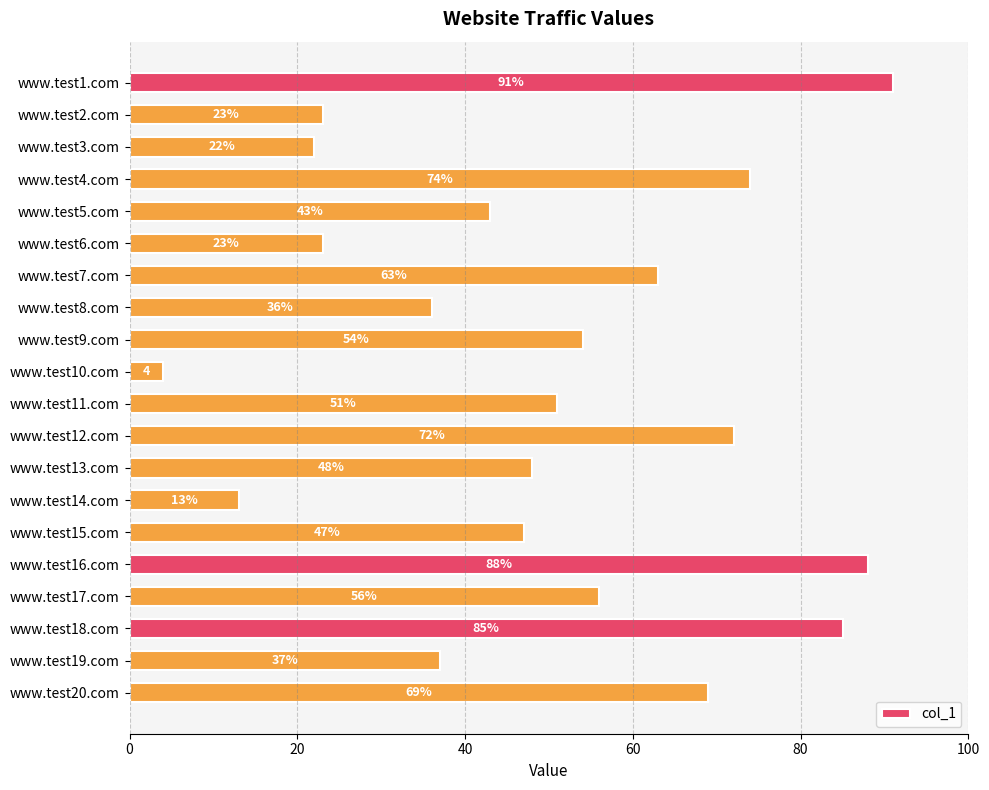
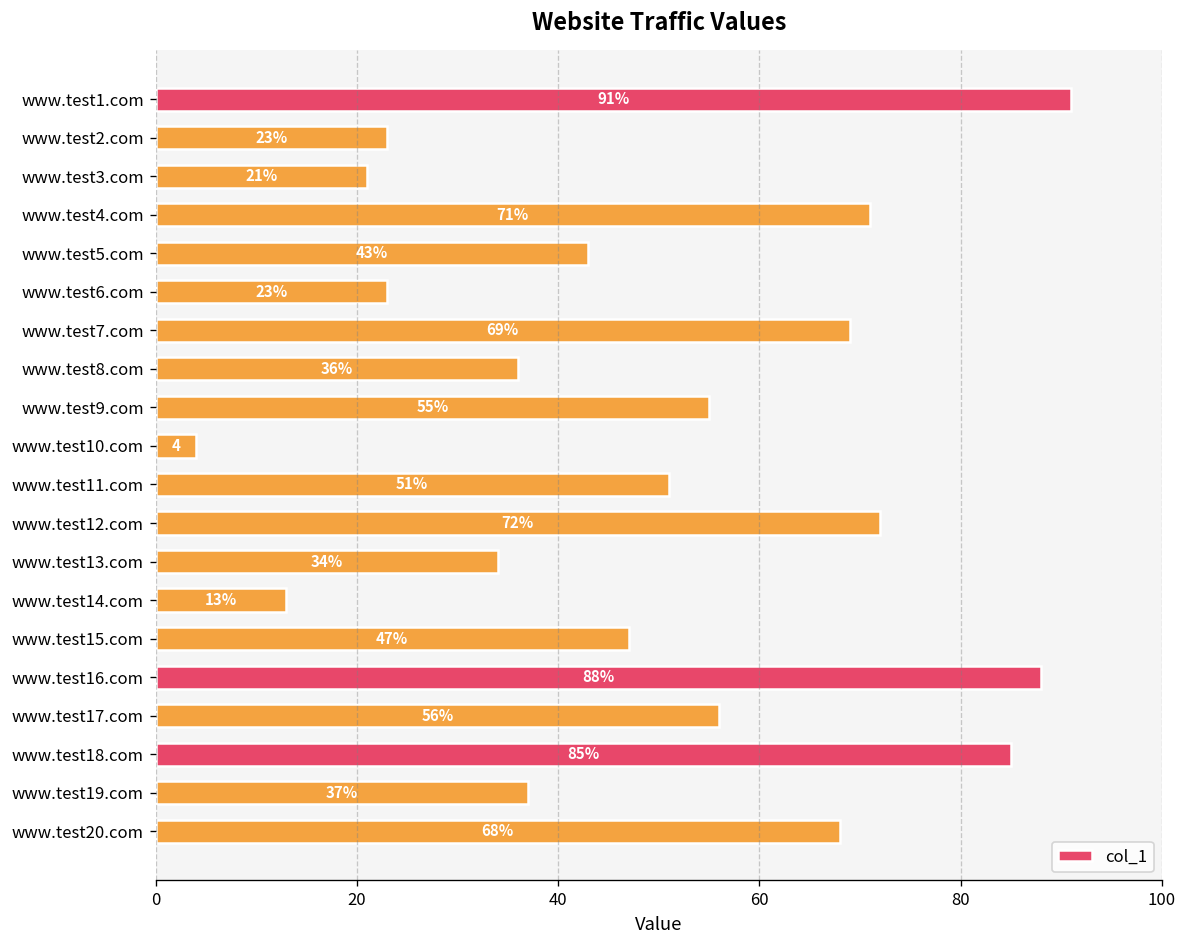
  {
    "www.test1.com": "91%",
    "www.test2.com": "23%",
-   "www.test3.com": "22%",
-   "www.test4.com": "74%",
+   "www.test3.com": "21%",
+   "www.test4.com": "71%",
    "www.test5.com": "43%",
    "www.test6.com": "23%",
-   "www.test7.com": "63%",
+   "www.test7.com": "69%",
    "www.test8.com": "36%",
-   "www.test9.com": "54%",
+   "www.test9.com": "55%",
    "www.test10.com": "4",
    "www.test11.com": "51%",
    "www.test12.com": "72%",
-   "www.test13.com": "48%",
+   "www.test13.com": "34%",
    "www.test14.com": "13%",
    "www.test15.com": "47%",
    "www.test16.com": "88%",
    "www.test17.com": "56%",
    "www.test18.com": "85%",
    "www.test19.com": "37%",
-   "www.test20.com": "69%"
+   "www.test20.com": "68%"
  }
